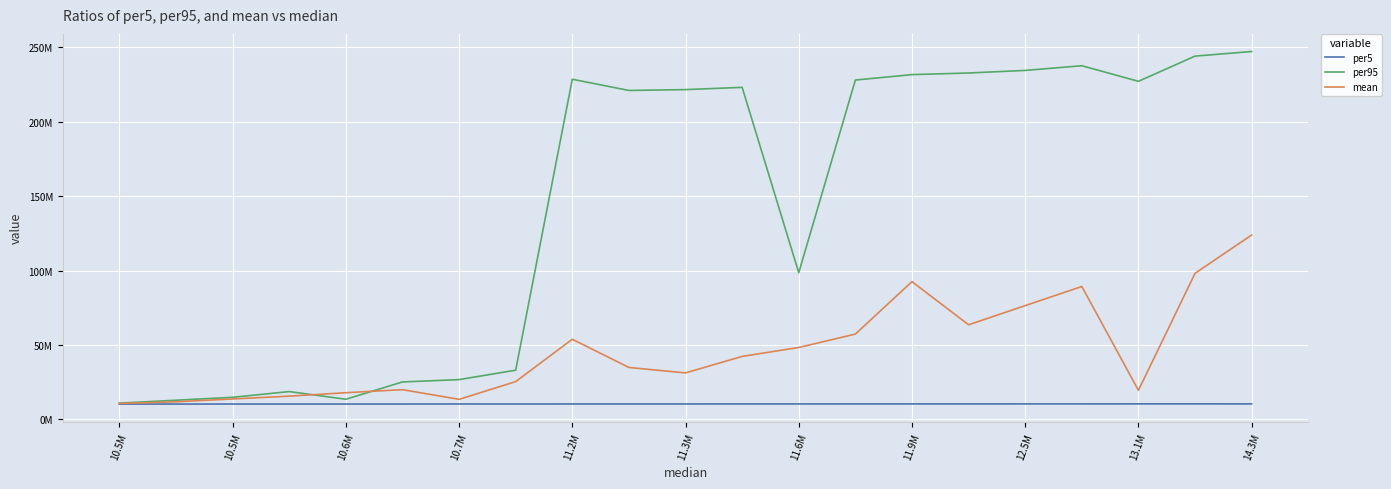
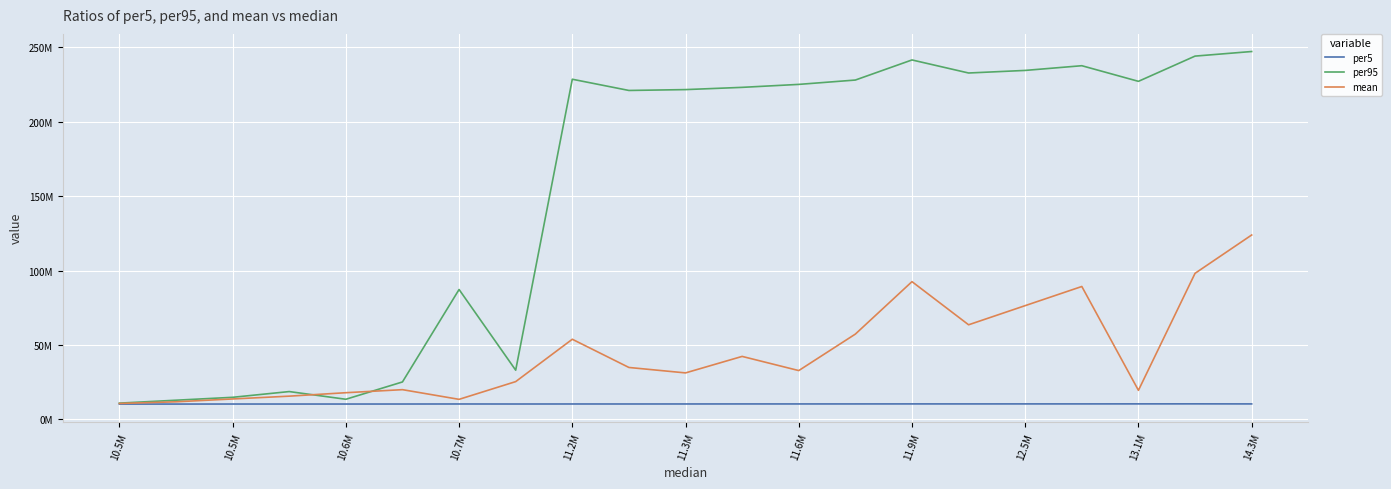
  {
    "per5": {
      "10.6M": 10000000,
      "10.7M": 10000000,
      "11.2M": 10000000,
      "11.3M": 10000000,
      "11.6M": 10000000,
      "11.9M": 10000000,
      "12.5M": 10000000,
      "13.1M": 10000000,
      "14.3M": 10000000
    },
    "per95": {
      "10.6M": 13000000,
-     "10.7M": 27000000,
+     "10.7M": 87000000,
      "11.2M": 229000000,
      "11.3M": 222000000,
-     "11.6M": 99000000,
-     "11.9M": 232000000,
+     "11.6M": 225000000,
+     "11.9M": 242000000,
      "12.5M": 235000000,
      "13.1M": 227000000,
      "14.3M": 247000000
    },
    "mean": {
      "10.6M": 18000000,
      "10.7M": 13000000,
      "11.2M": 54000000,
      "11.3M": 31000000,
-     "11.6M": 48000000,
+     "11.6M": 33000000,
      "11.9M": 93000000,
      "12.5M": 76000000,
      "13.1M": 19000000,
      "14.3M": 124000000
    }
  }
